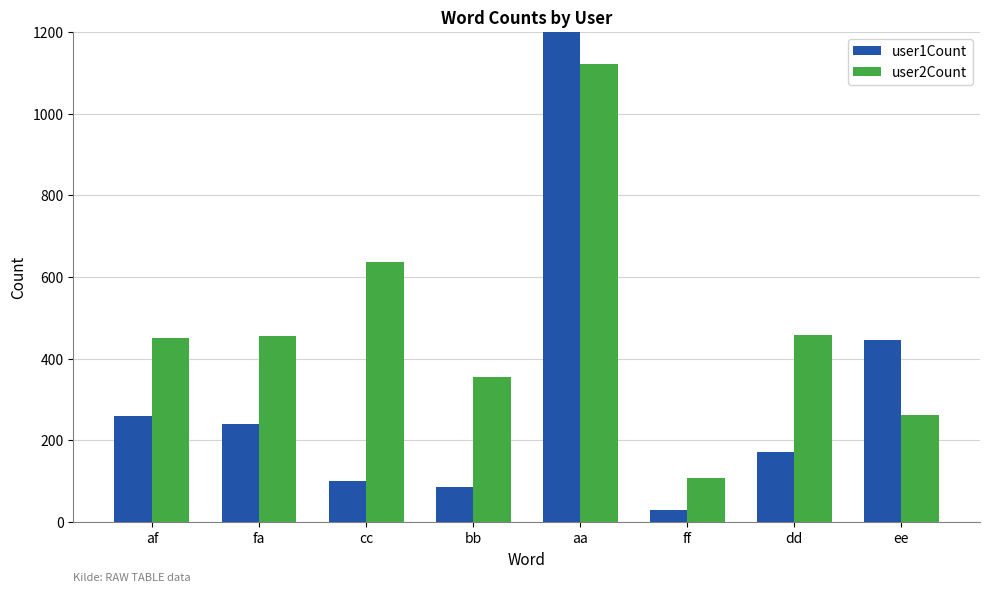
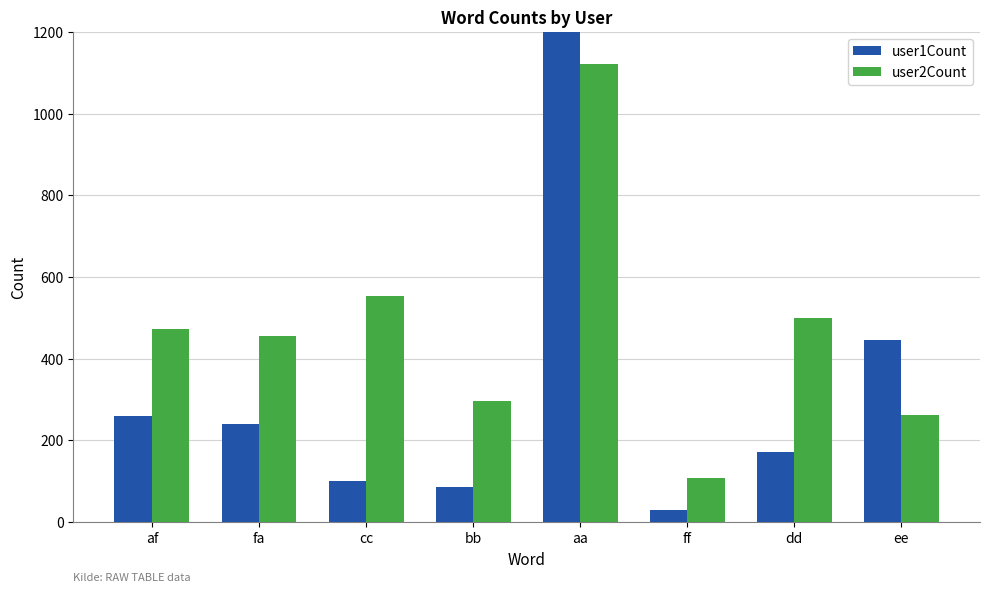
  {
    "user1Count": {
      "af": 260,
      "fa": 240,
      "cc": 100,
      "bb": 90,
      "ff": 30,
      "dd": 170,
      "ee": 450
    },
    "user2Count": {
-     "af": 450,
+     "af": 470,
      "fa": 460,
-     "cc": 640,
-     "bb": 360,
+     "cc": 550,
+     "bb": 300,
      "aa": 1120,
      "ff": 110,
-     "dd": 460,
+     "dd": 500,
      "ee": 260
    }
  }
